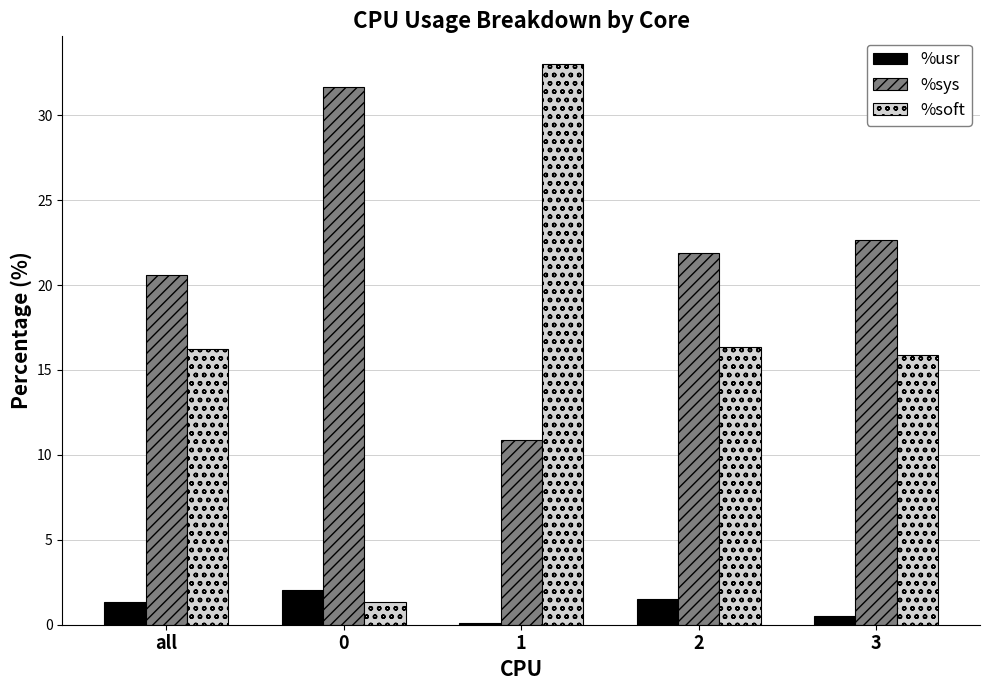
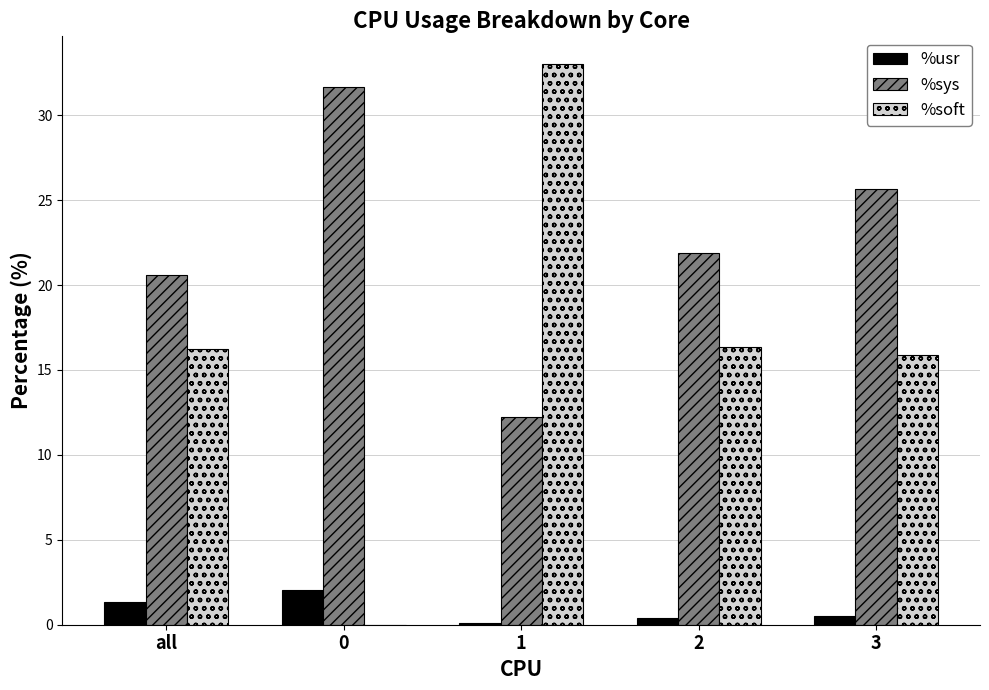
  {
    "%usr": {
      "all": 1.3,
      "0": 2.0,
-     "2": 1.5,
+     "2": 0.4,
      "3": 0.5
    },
    "%sys": {
      "all": 20.6,
      "0": 31.7,
-     "1": 10.9,
+     "1": 12.2,
      "2": 21.9,
-     "3": 22.7
+     "3": 25.7
    },
    "%soft": {
      "all": 16.3,
-     "0": 1.3,
+     "0": 0.0,
      "1": 33.0,
      "2": 16.4,
      "3": 15.9
    }
  }
